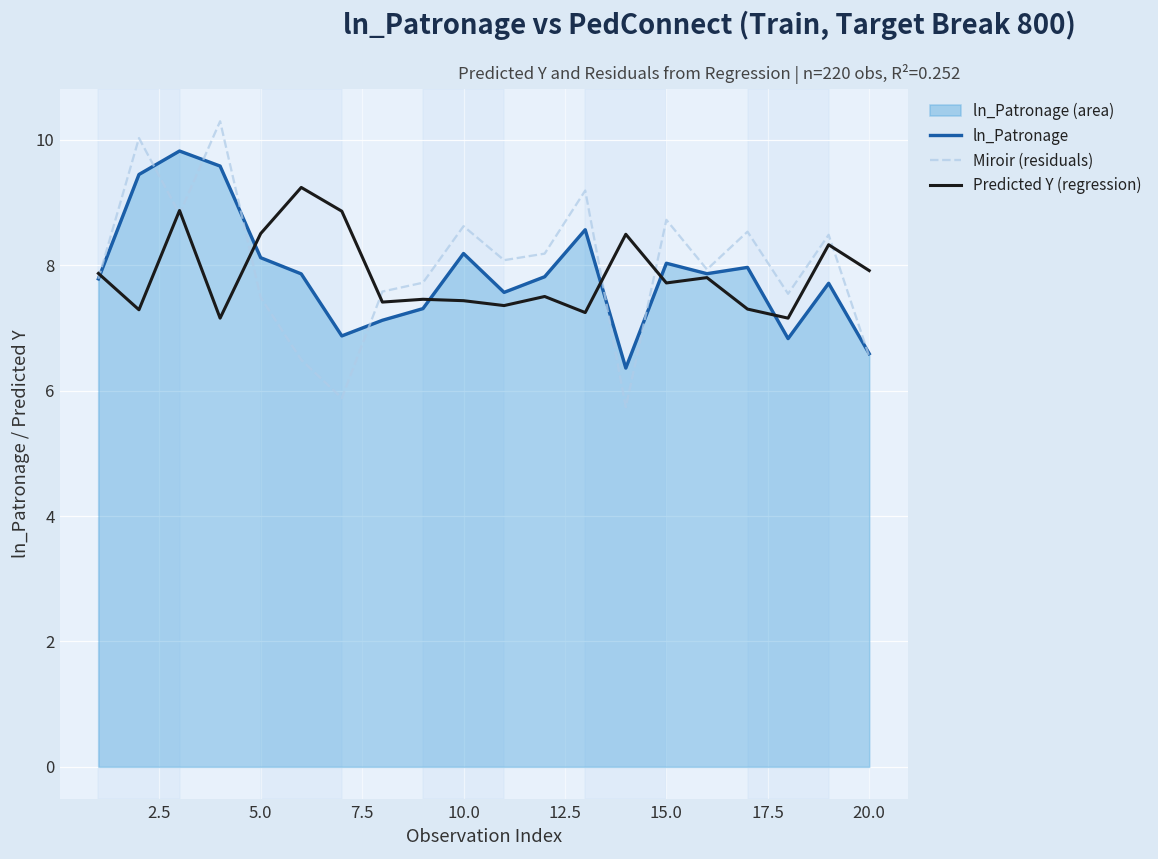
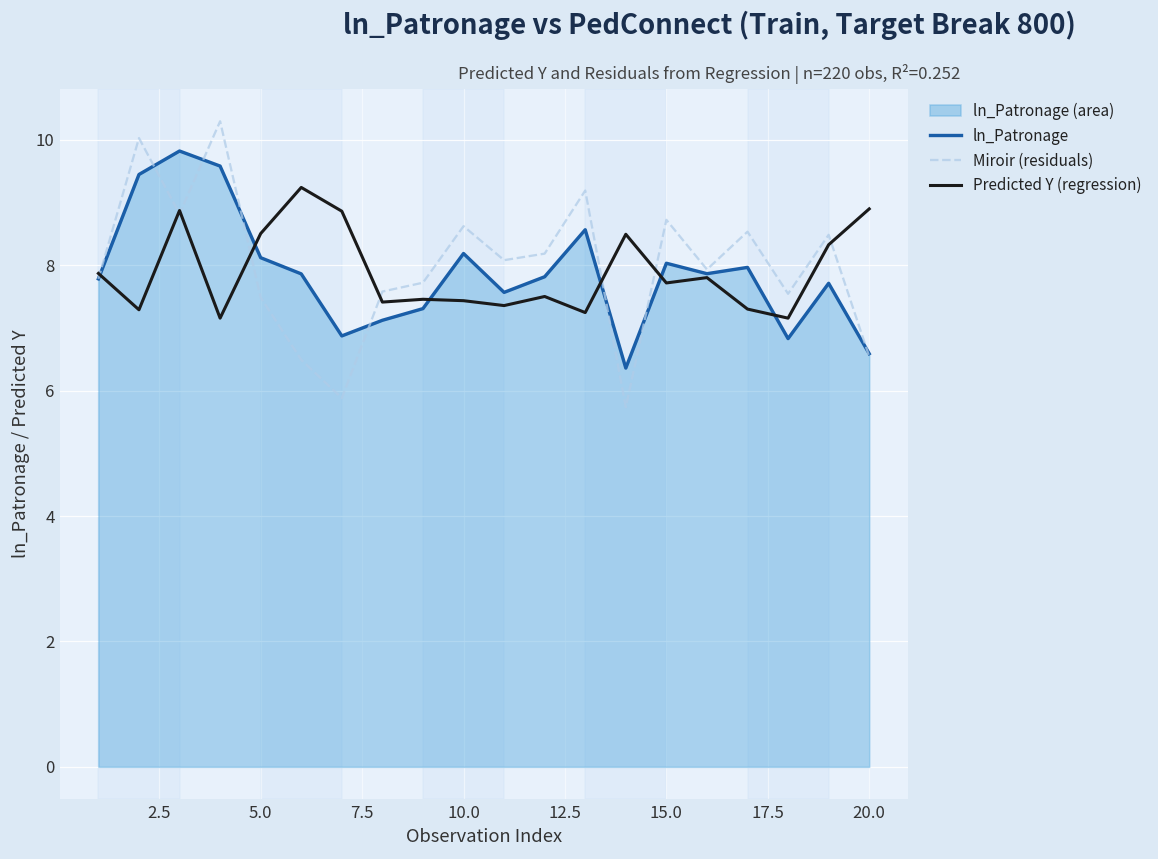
  {
    "Predicted Y (regression)": {
      "5.0": 8.5,
      "10.0": 7.4,
      "15.0": 7.7,
-     "20.0": 7.9
+     "20.0": 8.9
    }
  }
